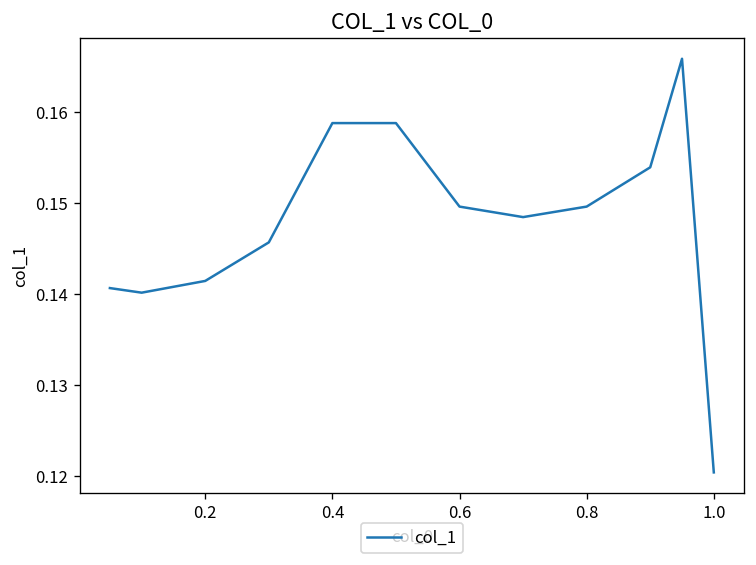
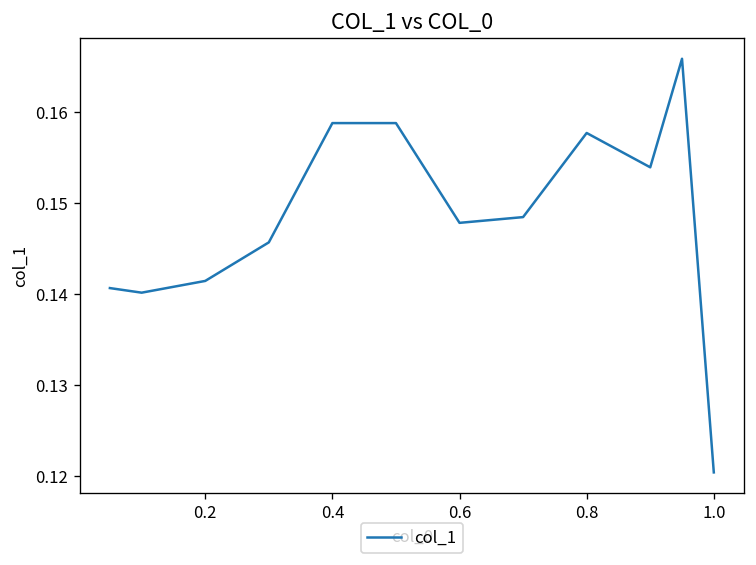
  {
    "0.2": 0.141,
    "0.4": 0.159,
-   "0.6": 0.150,
-   "0.8": 0.150,
+   "0.6": 0.148,
+   "0.8": 0.158,
    "1.0": 0.120
  }
